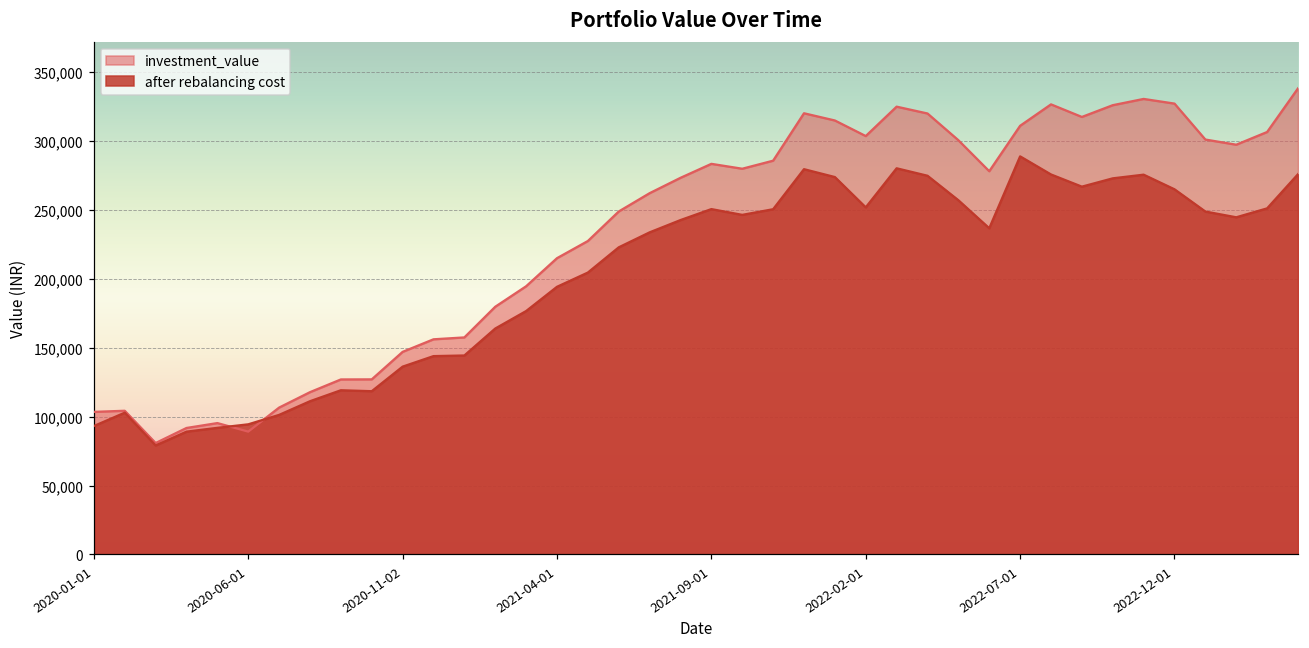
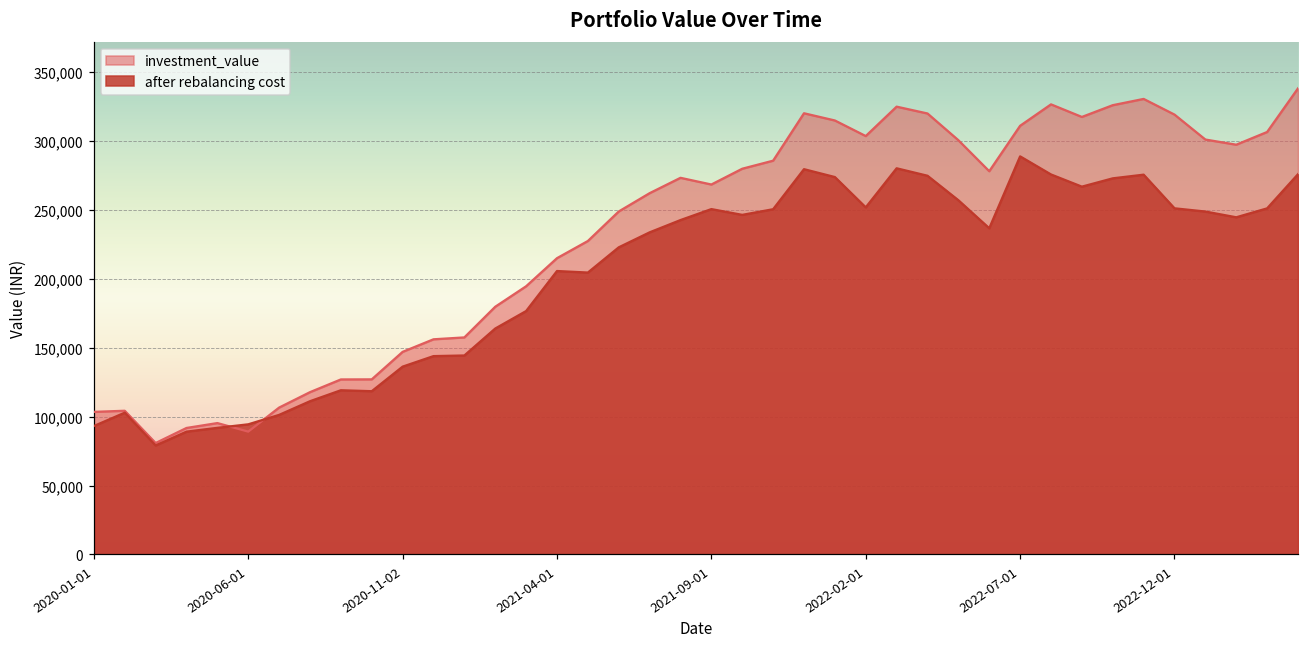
  {
    "investment_value": {
      "2020-01-01": "103,000",
      "2020-06-01": "89,000",
      "2020-11-02": "147,000",
      "2021-04-01": "215,000",
-     "2021-09-01": "284,000",
+     "2021-09-01": "269,000",
      "2022-02-01": "304,000",
      "2022-07-01": "311,000",
-     "2022-12-01": "327,000"
+     "2022-12-01": "319,000"
    },
    "after rebalancing cost": {
      "2020-01-01": "93,000",
      "2020-06-01": "94,000",
      "2020-11-02": "136,000",
-     "2021-04-01": "194,000",
+     "2021-04-01": "206,000",
      "2021-09-01": "251,000",
      "2022-02-01": "252,000",
      "2022-07-01": "289,000",
-     "2022-12-01": "265,000"
+     "2022-12-01": "251,000"
    }
  }
